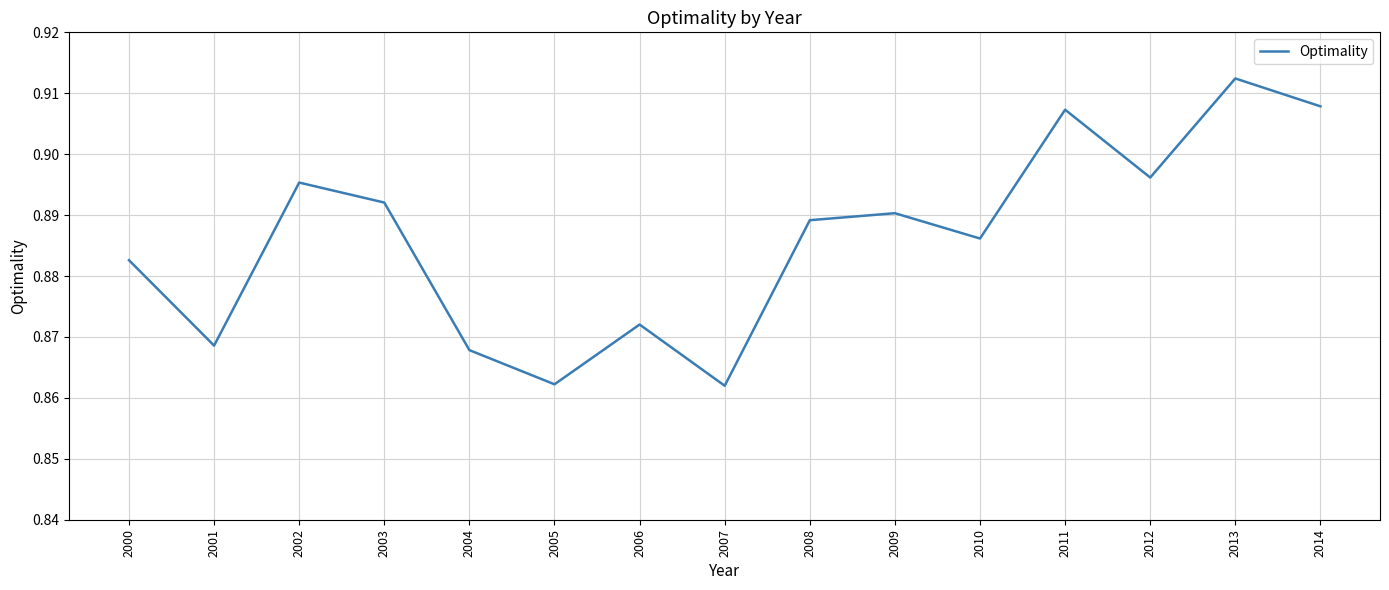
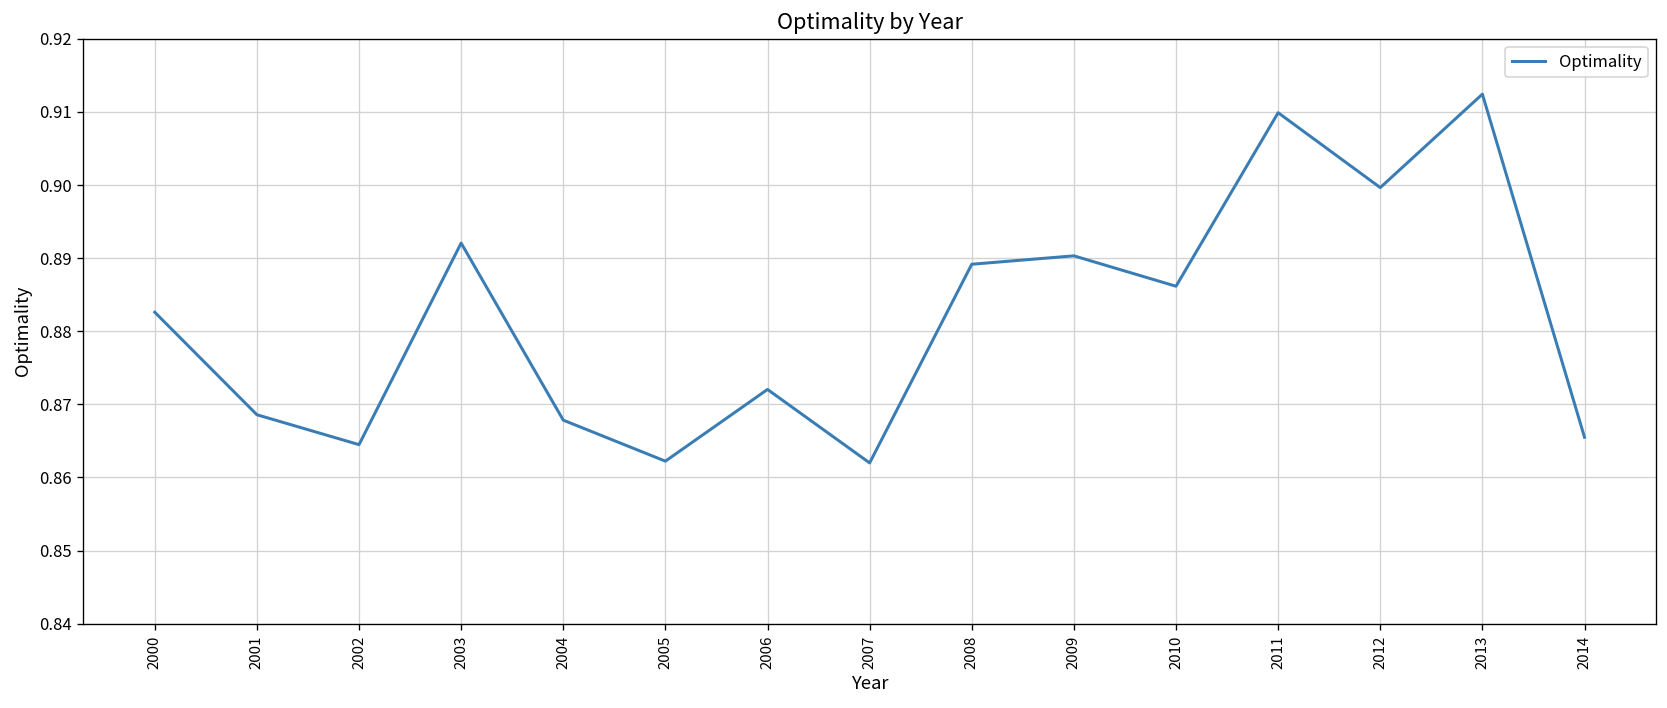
  {
    "2000": 0.883,
    "2001": 0.869,
-   "2002": 0.895,
+   "2002": 0.864,
    "2003": 0.892,
    "2004": 0.868,
    "2005": 0.862,
    "2006": 0.872,
    "2007": 0.862,
    "2008": 0.889,
    "2009": 0.890,
    "2010": 0.886,
-   "2011": 0.907,
-   "2012": 0.896,
+   "2011": 0.910,
+   "2012": 0.900,
    "2013": 0.912,
-   "2014": 0.908
+   "2014": 0.865
  }
